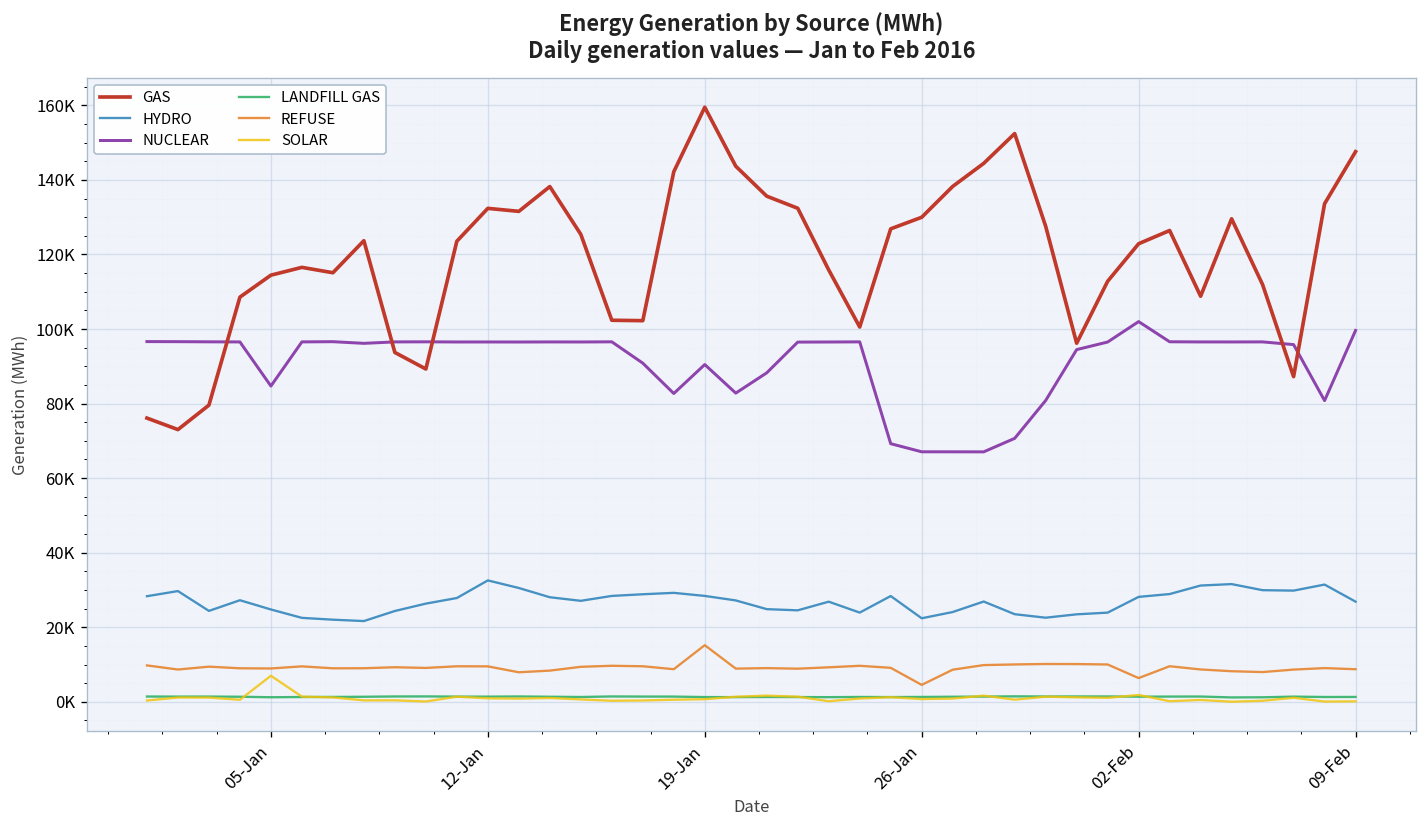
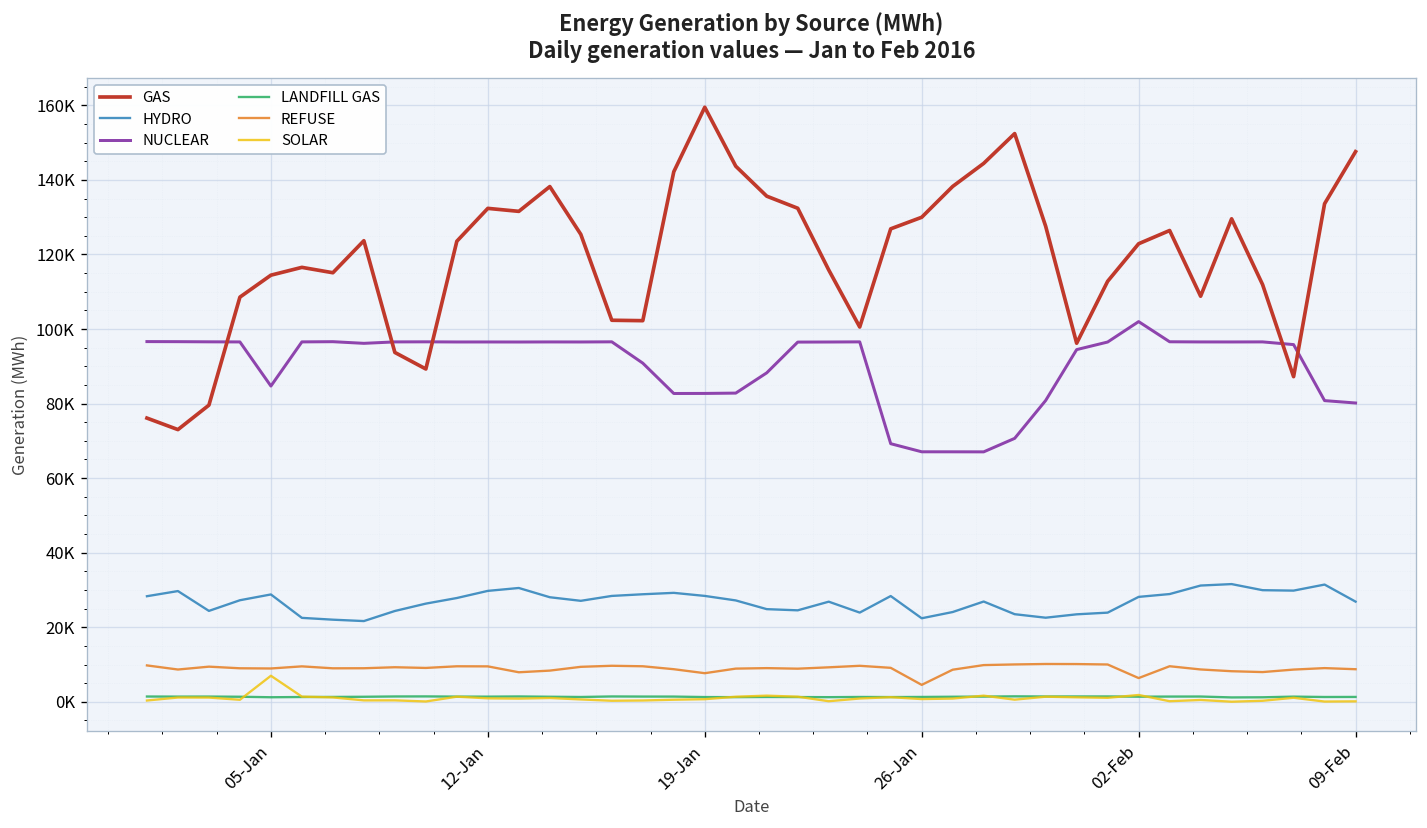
  {
    "GAS": {
      "05-Jan": 114000,
      "12-Jan": 132000,
      "19-Jan": 159000,
      "26-Jan": 130000,
      "02-Feb": 123000,
      "09-Feb": 148000
    },
    "HYDRO": {
-     "05-Jan": 25000,
-     "12-Jan": 33000,
+     "05-Jan": 29000,
+     "12-Jan": 30000,
      "19-Jan": 28000,
      "26-Jan": 22000,
      "02-Feb": 28000,
      "09-Feb": 27000
    },
    "NUCLEAR": {
      "05-Jan": 85000,
      "12-Jan": 97000,
-     "19-Jan": 90000,
+     "19-Jan": 83000,
      "26-Jan": 67000,
      "02-Feb": 102000,
-     "09-Feb": 100000
+     "09-Feb": 80000
    },
    "LANDFILL GAS": {
      "05-Jan": 1000,
      "09-Feb": 1000
    },
    "REFUSE": {
      "05-Jan": 9000,
      "12-Jan": 10000,
-     "19-Jan": 15000,
+     "19-Jan": 8000,
      "26-Jan": 5000,
      "02-Feb": 6000,
      "09-Feb": 9000
    },
    "SOLAR": {
      "05-Jan": 7000,
      "09-Feb": 0
    }
  }
